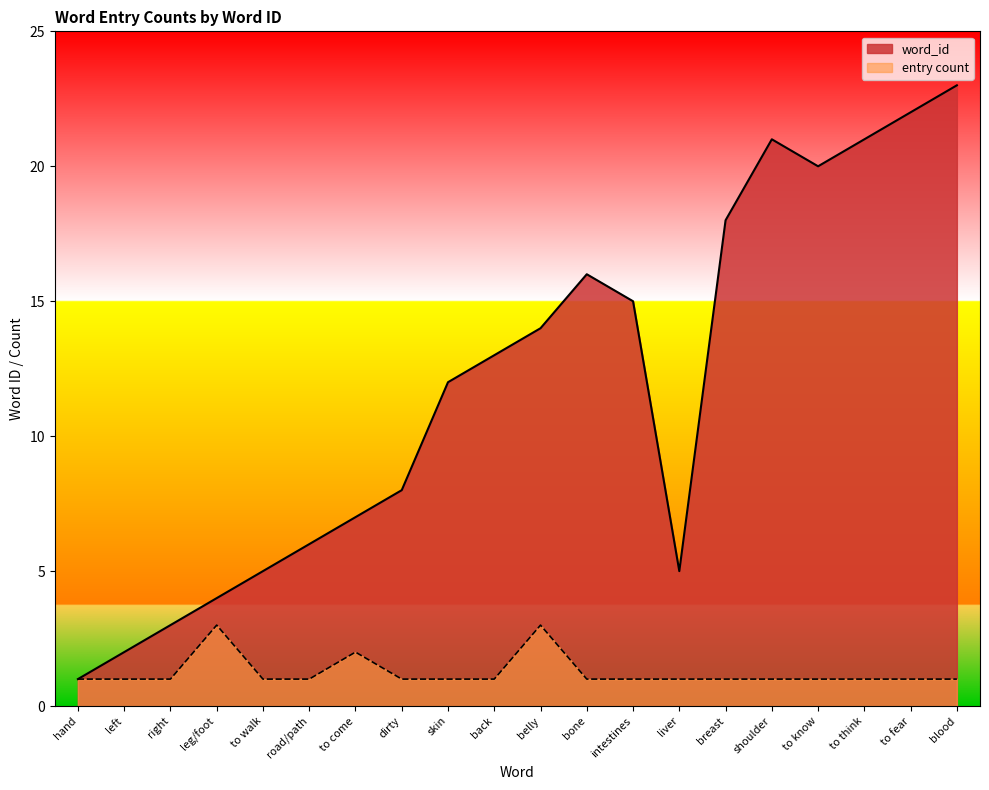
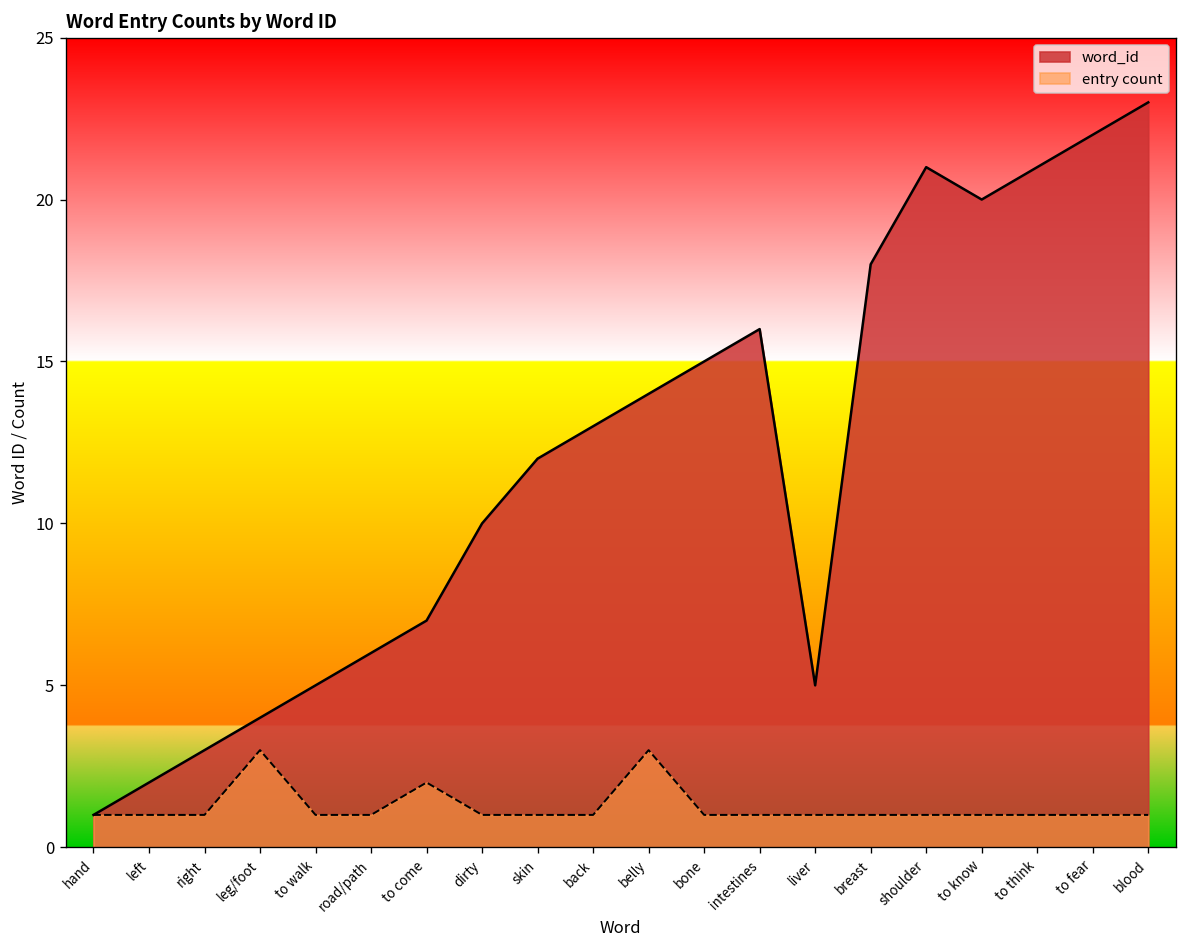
  {
    "word_id": {
      "left": 2,
      "right": 3,
      "leg/foot": 4,
      "to walk": 5,
      "road/path": 6,
      "to come": 7,
-     "dirty": 8,
+     "dirty": 10,
      "skin": 12,
      "back": 13,
      "belly": 14,
-     "bone": 16,
-     "intestines": 15,
+     "bone": 15,
+     "intestines": 16,
      "liver": 5,
      "breast": 18,
      "shoulder": 21,
      "to know": 20,
      "to think": 21,
      "to fear": 22,
      "blood": 23
    },
    "entry count": {
      "left": 1,
      "right": 1,
      "leg/foot": 3,
      "to walk": 1,
      "road/path": 1,
      "to come": 2,
      "dirty": 1,
      "skin": 1,
      "back": 1,
      "belly": 3,
      "bone": 1,
      "intestines": 1,
      "liver": 1,
      "breast": 1,
      "shoulder": 1,
      "to know": 1,
      "to think": 1,
      "to fear": 1,
      "blood": 1
    }
  }
